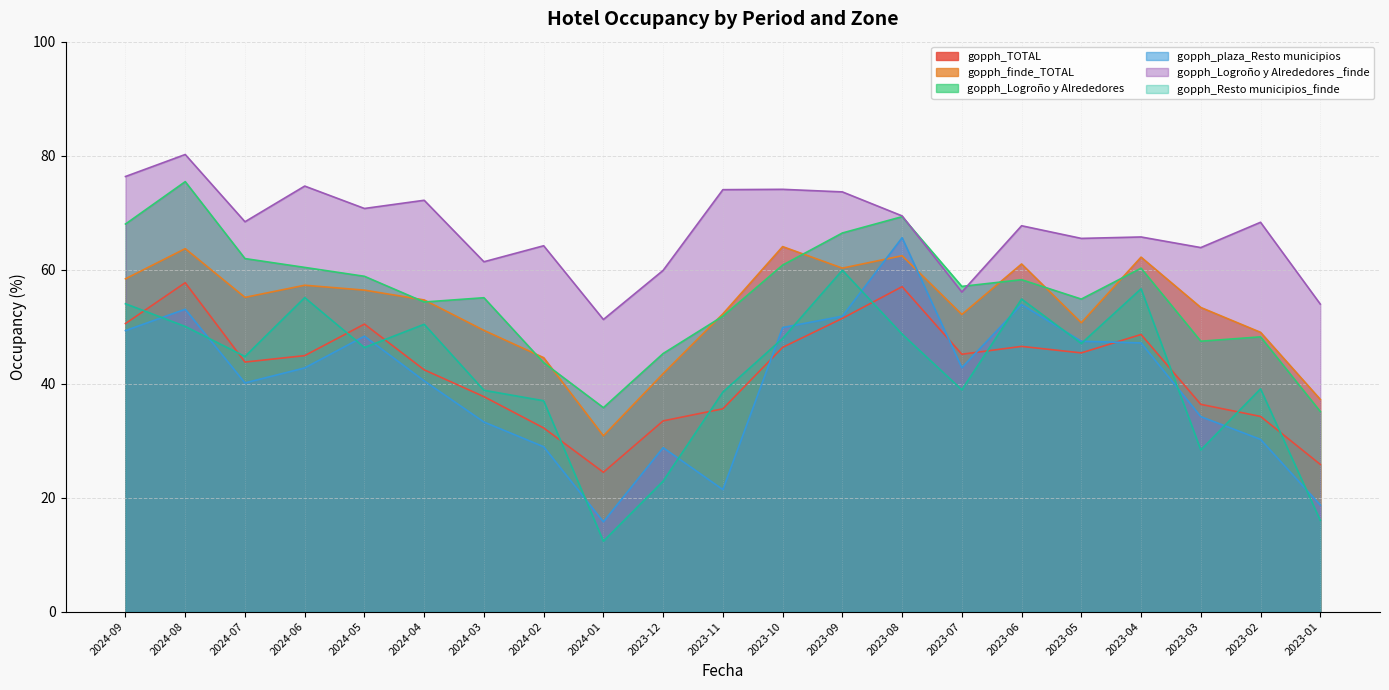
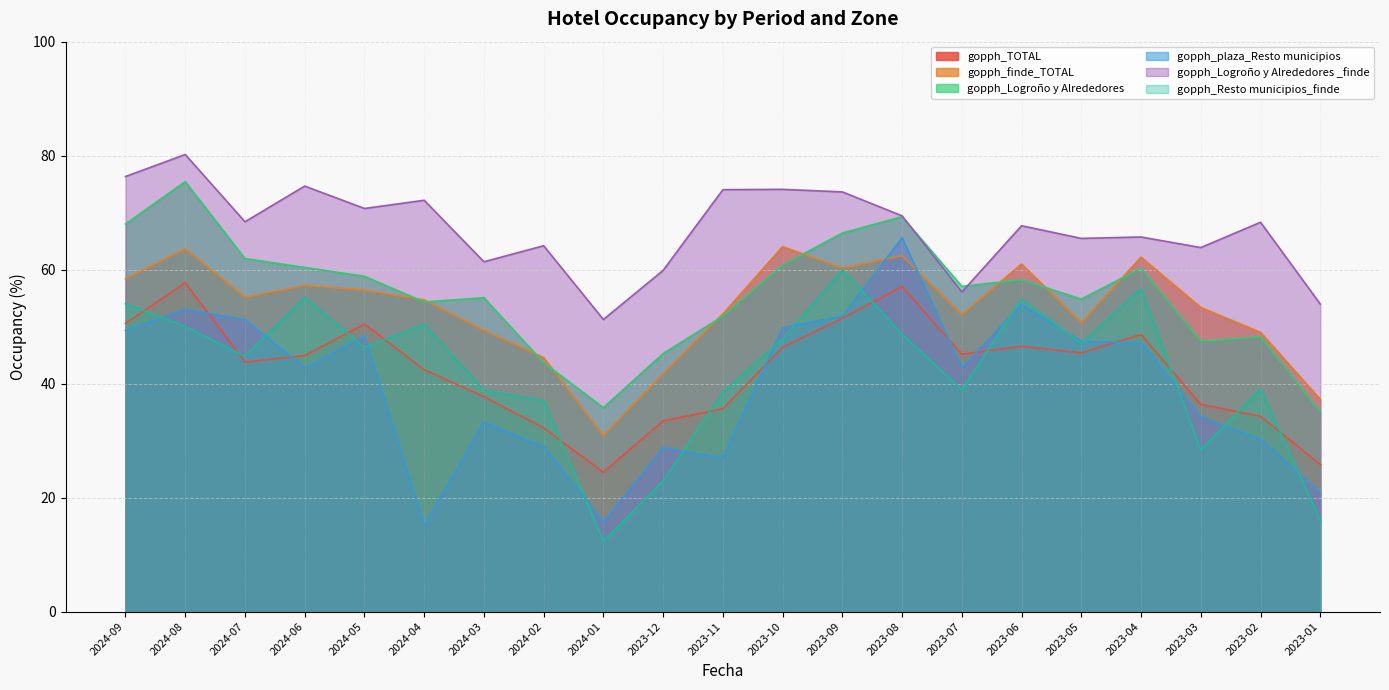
  {
    "gopph_plaza_Resto municipios": {
      "2024-09": 49,
      "2024-08": 53,
-     "2024-07": 40,
+     "2024-07": 51,
      "2024-06": 43,
      "2024-05": 48,
-     "2024-04": 40,
+     "2024-04": 15,
      "2024-03": 33,
      "2024-02": 29,
      "2024-01": 16,
      "2023-12": 29,
-     "2023-11": 21,
+     "2023-11": 27,
      "2023-10": 50,
      "2023-08": 66,
      "2023-07": 43,
      "2023-06": 54,
      "2023-04": 47,
      "2023-03": 34,
      "2023-02": 30,
-     "2023-01": 19
+     "2023-01": 21
    },
    "gopph_Logroño y Alrededores _finde": {
      "2024-09": 76,
      "2024-08": 80,
      "2024-07": 68,
      "2024-06": 75,
      "2024-05": 71,
      "2024-04": 72,
      "2024-03": 61,
      "2024-02": 64,
      "2024-01": 51,
      "2023-12": 60,
      "2023-11": 74,
      "2023-10": 74,
      "2023-09": 74,
      "2023-07": 56,
      "2023-06": 68,
      "2023-05": 65,
      "2023-04": 66,
      "2023-03": 64,
      "2023-02": 68,
      "2023-01": 54
    }
  }
